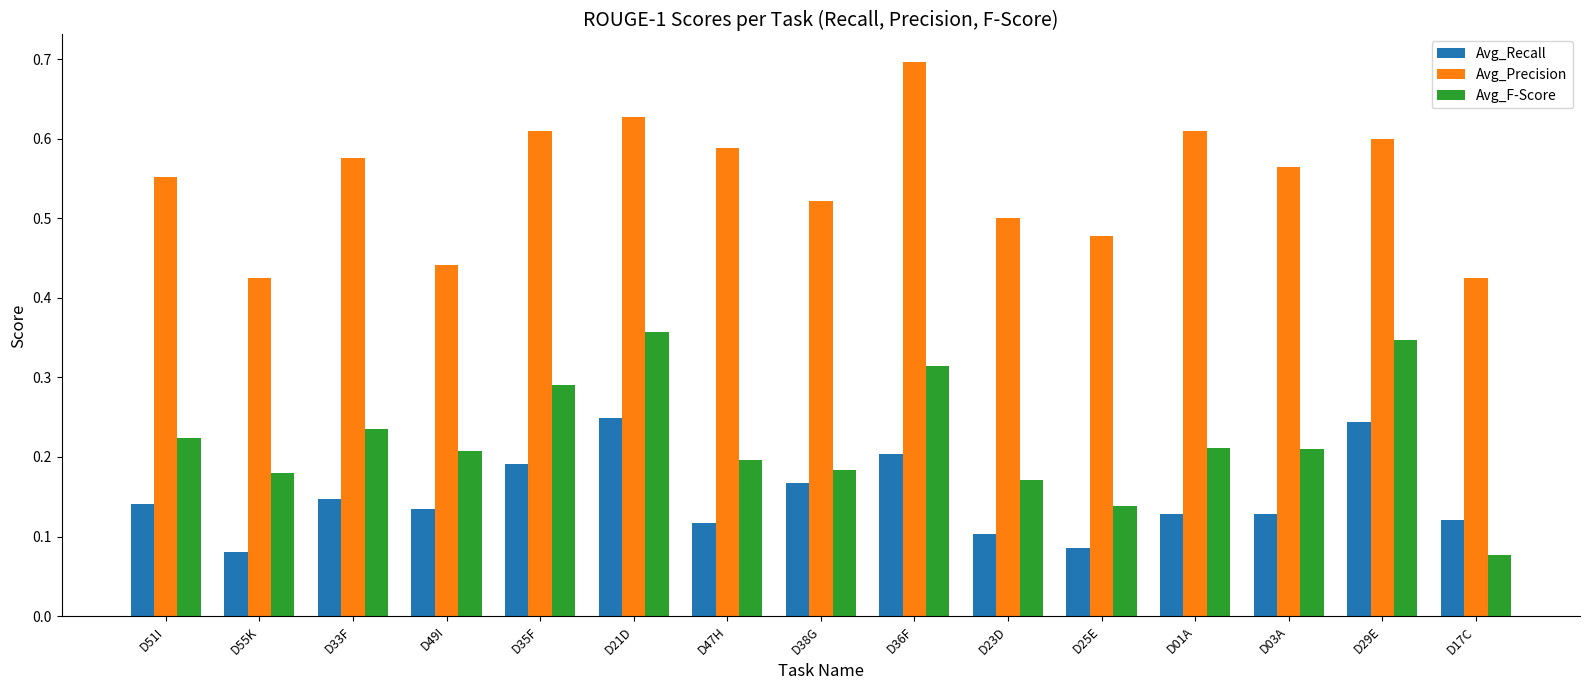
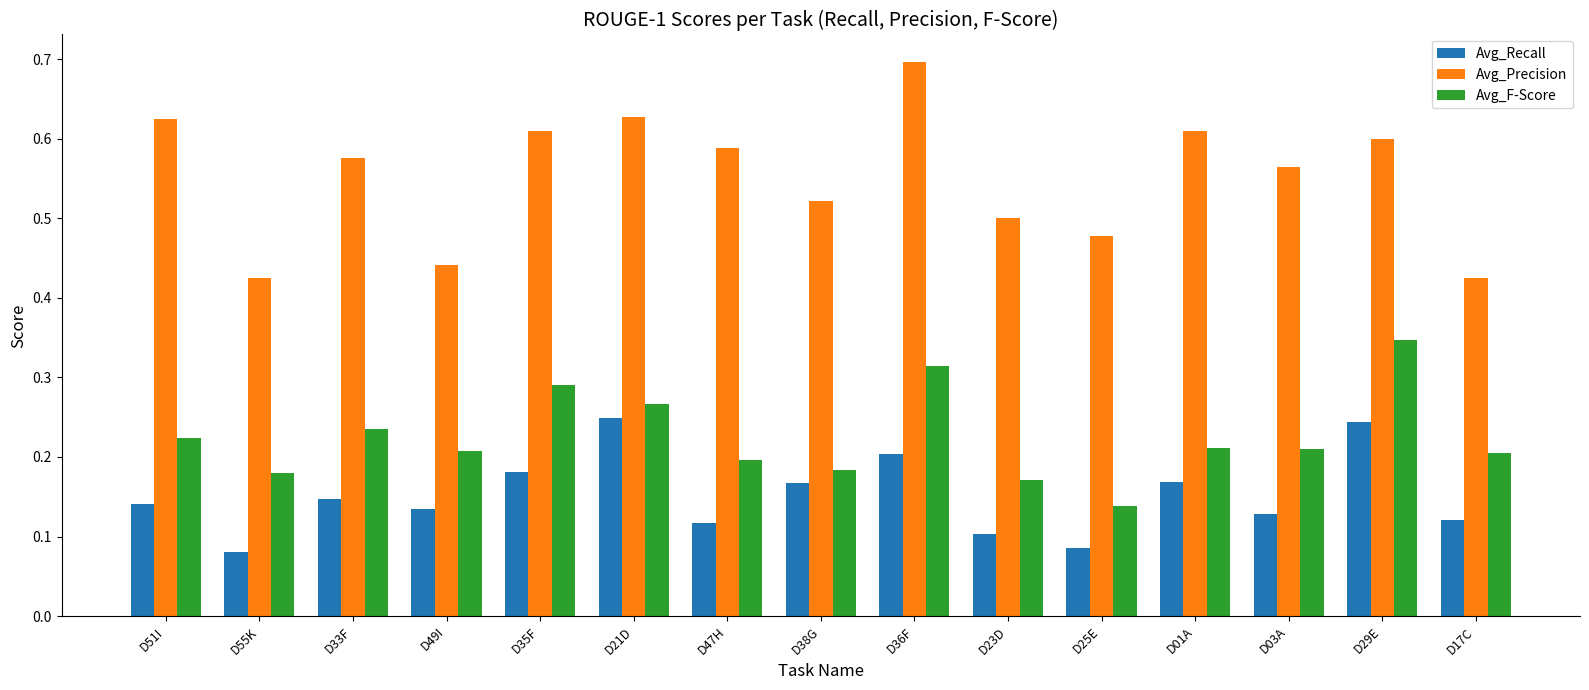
  {
    "Avg_Recall": {
      "D51I": 0.14,
      "D55K": 0.08,
      "D33F": 0.15,
      "D49I": 0.14,
-     "D35F": 0.19,
+     "D35F": 0.18,
      "D21D": 0.25,
      "D47H": 0.12,
      "D38G": 0.17,
      "D36F": 0.20,
      "D23D": 0.10,
      "D25E": 0.09,
-     "D01A": 0.13,
+     "D01A": 0.17,
      "D03A": 0.13,
      "D29E": 0.24,
      "D17C": 0.12
    },
    "Avg_Precision": {
-     "D51I": 0.55,
+     "D51I": 0.62,
      "D55K": 0.42,
      "D33F": 0.58,
      "D49I": 0.44,
      "D35F": 0.61,
      "D21D": 0.63,
      "D47H": 0.59,
      "D38G": 0.52,
      "D36F": 0.70,
      "D23D": 0.50,
      "D25E": 0.48,
      "D01A": 0.61,
      "D03A": 0.56,
      "D29E": 0.60,
      "D17C": 0.43
    },
    "Avg_F-Score": {
      "D51I": 0.22,
      "D55K": 0.18,
      "D33F": 0.23,
      "D49I": 0.21,
      "D35F": 0.29,
-     "D21D": 0.36,
+     "D21D": 0.27,
      "D47H": 0.20,
      "D38G": 0.18,
      "D36F": 0.31,
      "D23D": 0.17,
      "D25E": 0.14,
      "D01A": 0.21,
      "D03A": 0.21,
      "D29E": 0.35,
-     "D17C": 0.08
+     "D17C": 0.20
    }
  }
